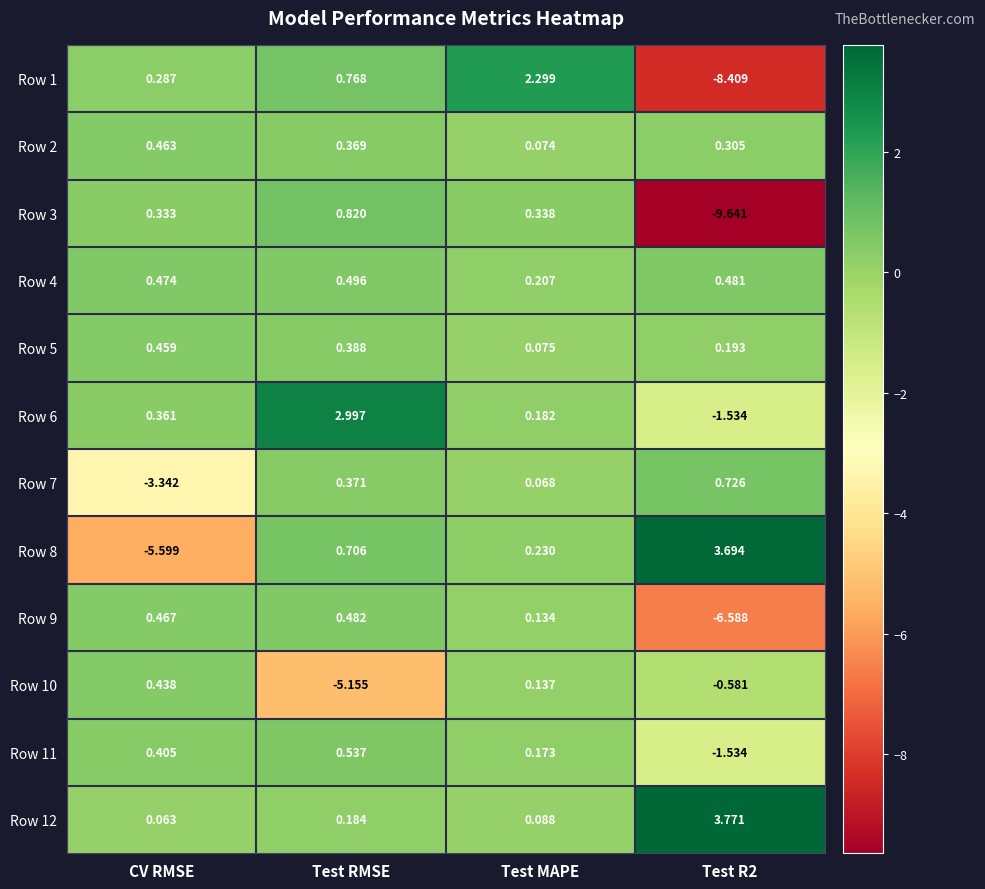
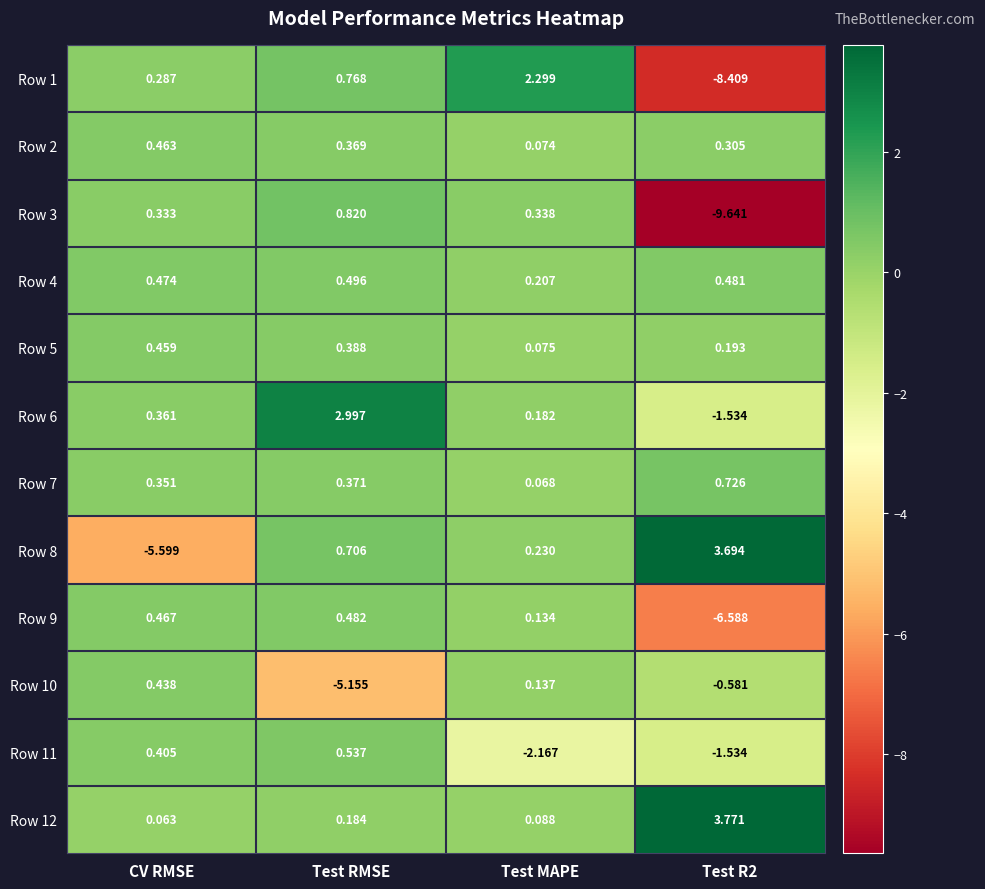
  {
    "Row 1": {
      "CV RMSE": 0.287,
      "Test RMSE": 0.768,
      "Test MAPE": 2.299,
      "Test R2": -8.409
    },
    "Row 2": {
      "CV RMSE": 0.463,
      "Test RMSE": 0.369,
      "Test MAPE": 0.074,
      "Test R2": 0.305
    },
    "Row 3": {
      "CV RMSE": 0.333,
      "Test RMSE": 0.820,
      "Test MAPE": 0.338,
      "Test R2": -9.641
    },
    "Row 4": {
      "CV RMSE": 0.474,
      "Test RMSE": 0.496,
      "Test MAPE": 0.207,
      "Test R2": 0.481
    },
    "Row 5": {
      "CV RMSE": 0.459,
      "Test RMSE": 0.388,
      "Test MAPE": 0.075,
      "Test R2": 0.193
    },
    "Row 6": {
      "CV RMSE": 0.361,
      "Test RMSE": 2.997,
      "Test MAPE": 0.182,
      "Test R2": -1.534
    },
    "Row 7": {
-     "CV RMSE": -3.342,
+     "CV RMSE": 0.351,
      "Test RMSE": 0.371,
      "Test MAPE": 0.068,
      "Test R2": 0.726
    },
    "Row 8": {
      "CV RMSE": -5.599,
      "Test RMSE": 0.706,
      "Test MAPE": 0.230,
      "Test R2": 3.694
    },
    "Row 9": {
      "CV RMSE": 0.467,
      "Test RMSE": 0.482,
      "Test MAPE": 0.134,
      "Test R2": -6.588
    },
    "Row 10": {
      "CV RMSE": 0.438,
      "Test RMSE": -5.155,
      "Test MAPE": 0.137,
      "Test R2": -0.581
    },
    "Row 11": {
      "CV RMSE": 0.405,
      "Test RMSE": 0.537,
-     "Test MAPE": 0.173,
+     "Test MAPE": -2.167,
      "Test R2": -1.534
    },
    "Row 12": {
      "CV RMSE": 0.063,
      "Test RMSE": 0.184,
      "Test MAPE": 0.088,
      "Test R2": 3.771
    }
  }
